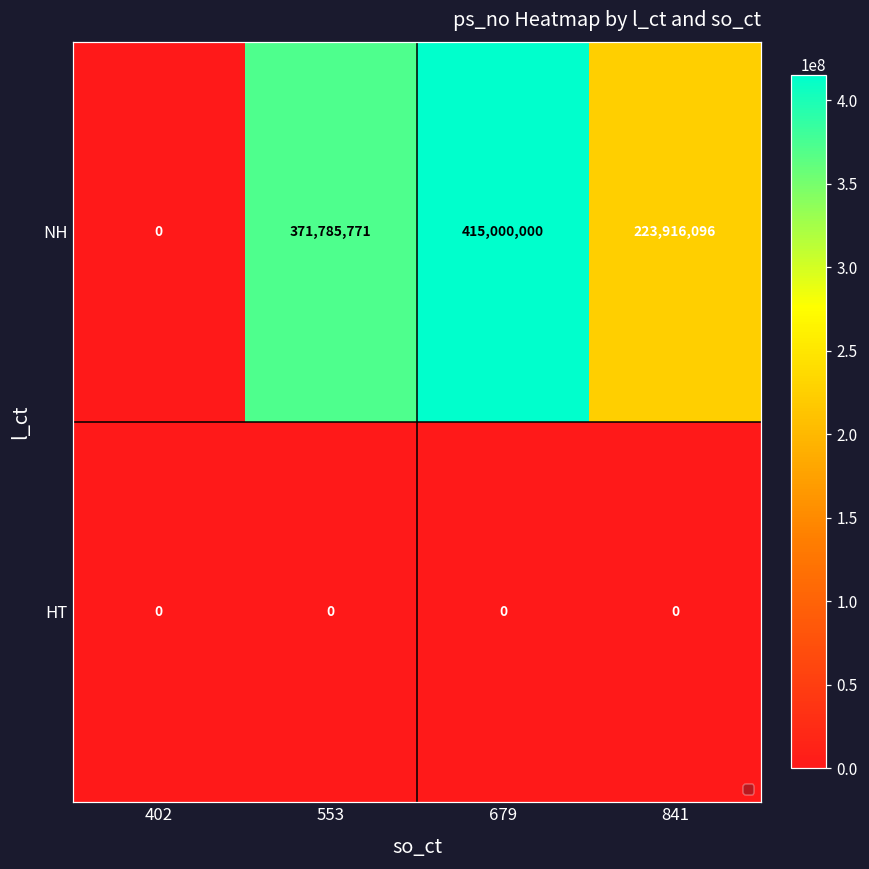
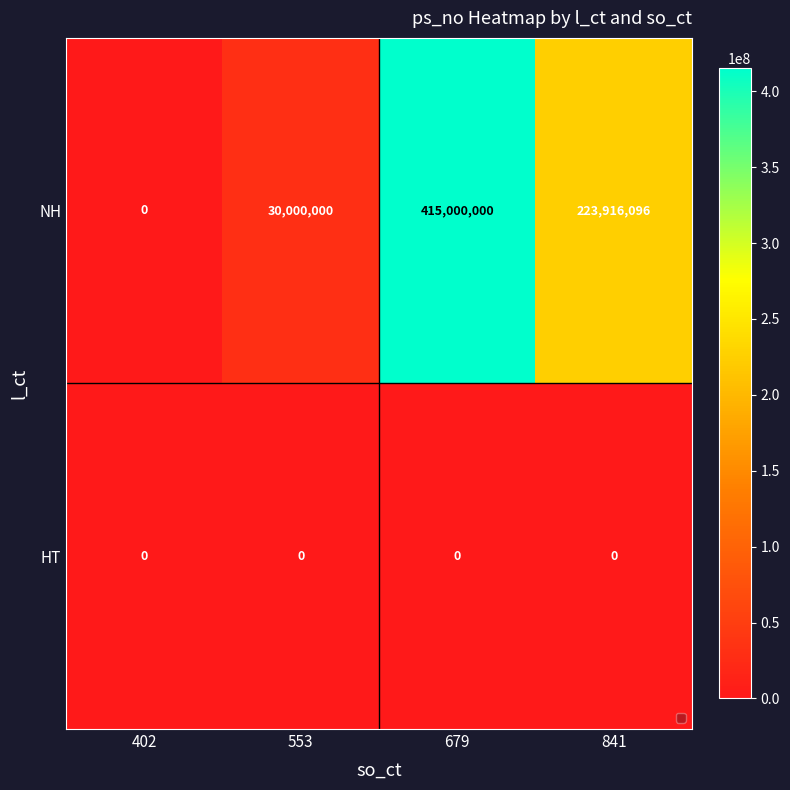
  {
    "NH": {
      "402": "0",
-     "553": "371,785,771",
+     "553": "30,000,000",
      "679": "415,000,000",
      "841": "223,916,096"
    },
    "HT": {
      "402": "0",
      "553": "0",
      "679": "0",
      "841": "0"
    }
  }
